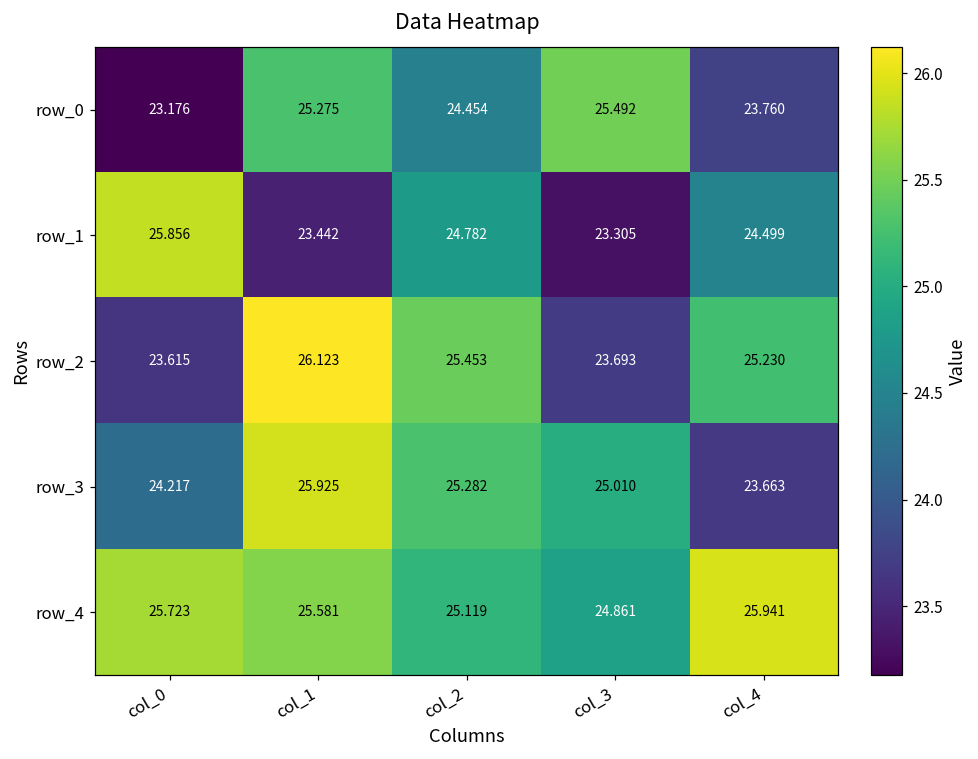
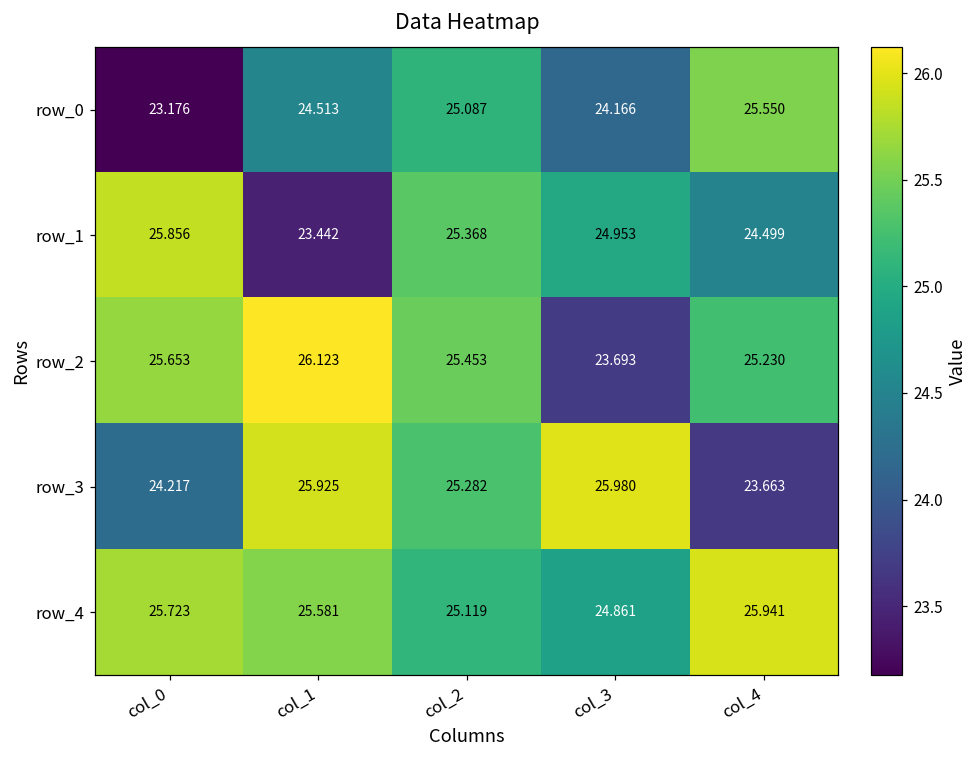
  {
    "row_0": {
      "col_0": 23.176,
-     "col_1": 25.275,
-     "col_2": 24.454,
-     "col_3": 25.492,
-     "col_4": 23.760
+     "col_1": 24.513,
+     "col_2": 25.087,
+     "col_3": 24.166,
+     "col_4": 25.550
    },
    "row_1": {
      "col_0": 25.856,
      "col_1": 23.442,
-     "col_2": 24.782,
-     "col_3": 23.305,
+     "col_2": 25.368,
+     "col_3": 24.953,
      "col_4": 24.499
    },
    "row_2": {
-     "col_0": 23.615,
+     "col_0": 25.653,
      "col_1": 26.123,
      "col_2": 25.453,
      "col_3": 23.693,
      "col_4": 25.230
    },
    "row_3": {
      "col_0": 24.217,
      "col_1": 25.925,
      "col_2": 25.282,
-     "col_3": 25.010,
+     "col_3": 25.980,
      "col_4": 23.663
    },
    "row_4": {
      "col_0": 25.723,
      "col_1": 25.581,
      "col_2": 25.119,
      "col_3": 24.861,
      "col_4": 25.941
    }
  }
